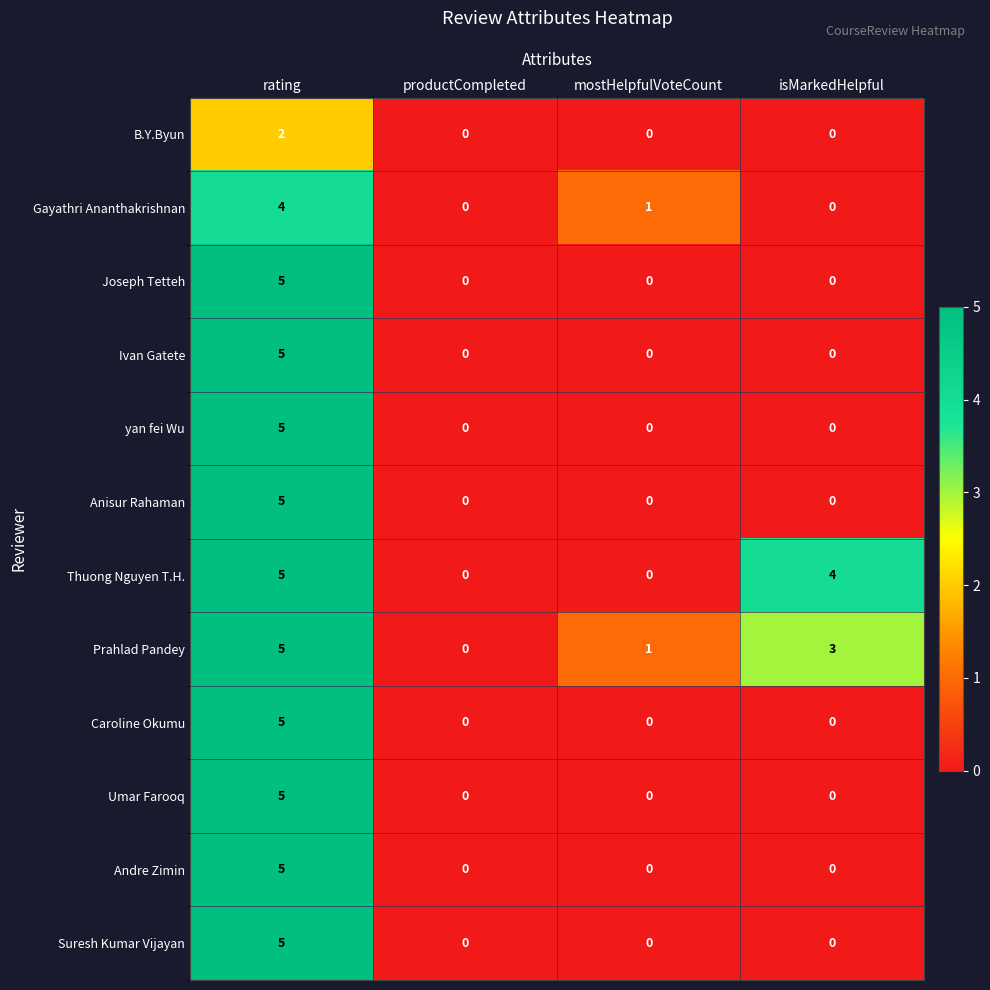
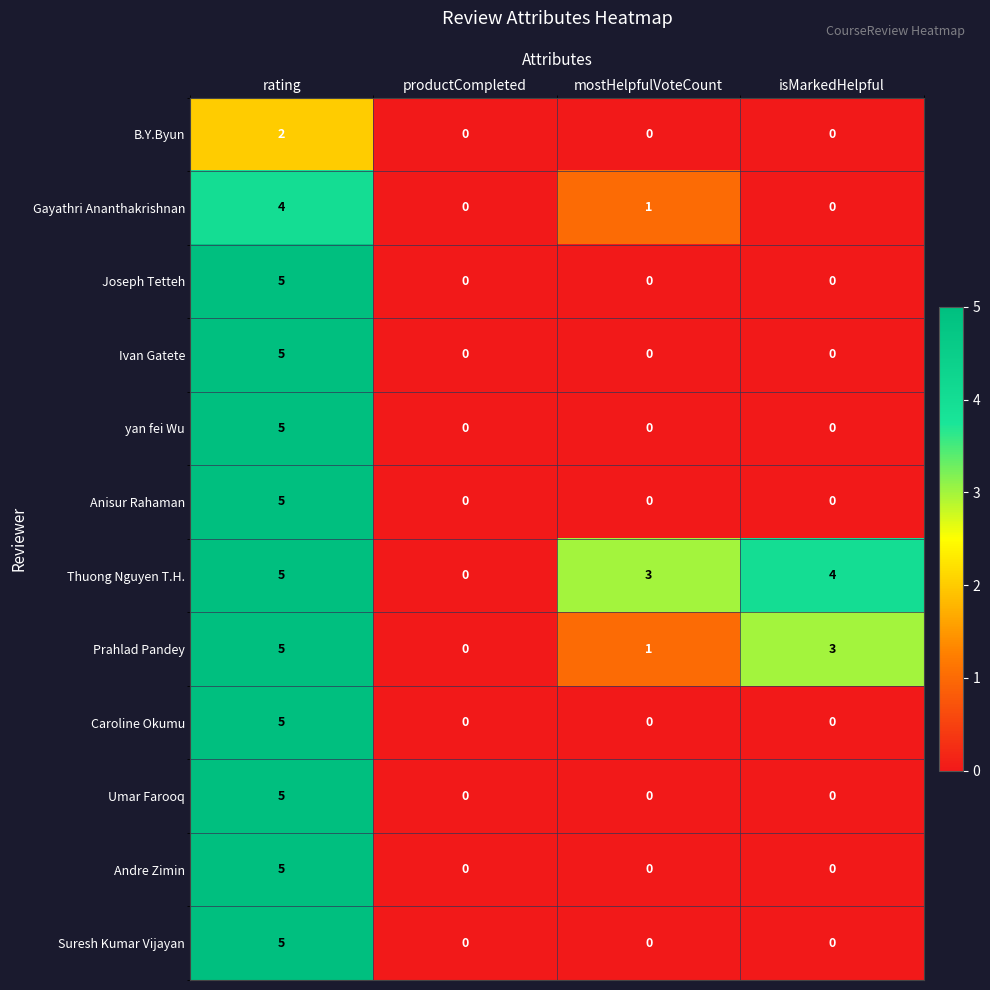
  {
    "B.Y.Byun": {
      "rating": 2,
      "productCompleted": 0,
      "mostHelpfulVoteCount": 0,
      "isMarkedHelpful": 0
    },
    "Gayathri Ananthakrishnan": {
      "rating": 4,
      "productCompleted": 0,
      "mostHelpfulVoteCount": 1,
      "isMarkedHelpful": 0
    },
    "Joseph Tetteh": {
      "rating": 5,
      "productCompleted": 0,
      "mostHelpfulVoteCount": 0,
      "isMarkedHelpful": 0
    },
    "Ivan Gatete": {
      "rating": 5,
      "productCompleted": 0,
      "mostHelpfulVoteCount": 0,
      "isMarkedHelpful": 0
    },
    "yan fei Wu": {
      "rating": 5,
      "productCompleted": 0,
      "mostHelpfulVoteCount": 0,
      "isMarkedHelpful": 0
    },
    "Anisur Rahaman": {
      "rating": 5,
      "productCompleted": 0,
      "mostHelpfulVoteCount": 0,
      "isMarkedHelpful": 0
    },
    "Thuong Nguyen T.H.": {
      "rating": 5,
      "productCompleted": 0,
-     "mostHelpfulVoteCount": 0,
+     "mostHelpfulVoteCount": 3,
      "isMarkedHelpful": 4
    },
    "Prahlad Pandey": {
      "rating": 5,
      "productCompleted": 0,
      "mostHelpfulVoteCount": 1,
      "isMarkedHelpful": 3
    },
    "Caroline Okumu": {
      "rating": 5,
      "productCompleted": 0,
      "mostHelpfulVoteCount": 0,
      "isMarkedHelpful": 0
    },
    "Umar Farooq": {
      "rating": 5,
      "productCompleted": 0,
      "mostHelpfulVoteCount": 0,
      "isMarkedHelpful": 0
    },
    "Andre Zimin": {
      "rating": 5,
      "productCompleted": 0,
      "mostHelpfulVoteCount": 0,
      "isMarkedHelpful": 0
    },
    "Suresh Kumar Vijayan": {
      "rating": 5,
      "productCompleted": 0,
      "mostHelpfulVoteCount": 0,
      "isMarkedHelpful": 0
    }
  }
